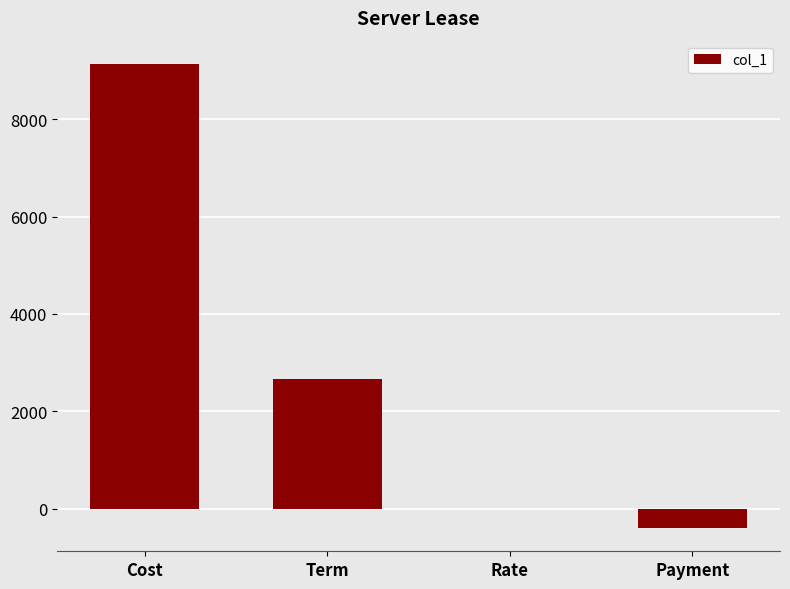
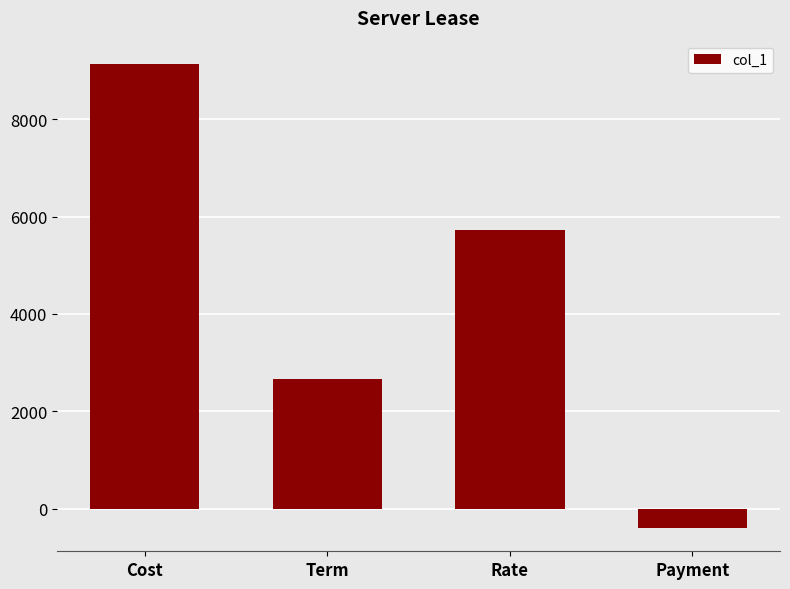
  {
    "Cost": 9100,
    "Term": 2700,
-   "Rate": 0,
+   "Rate": 5700,
    "Payment": -400
  }
